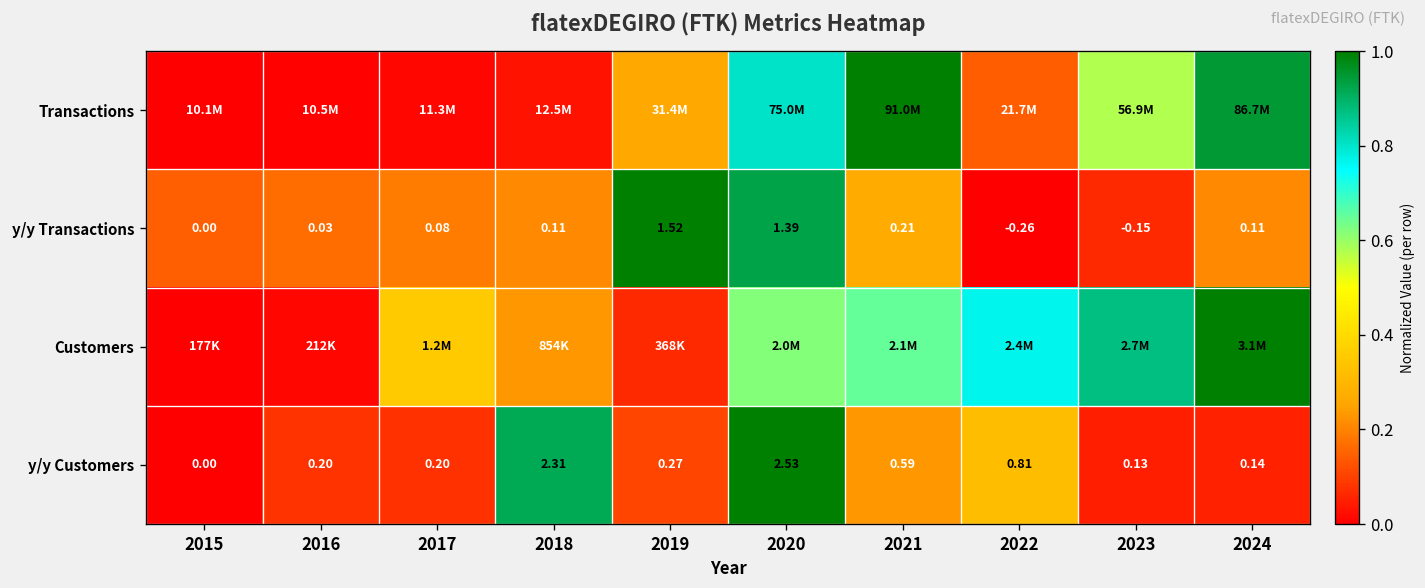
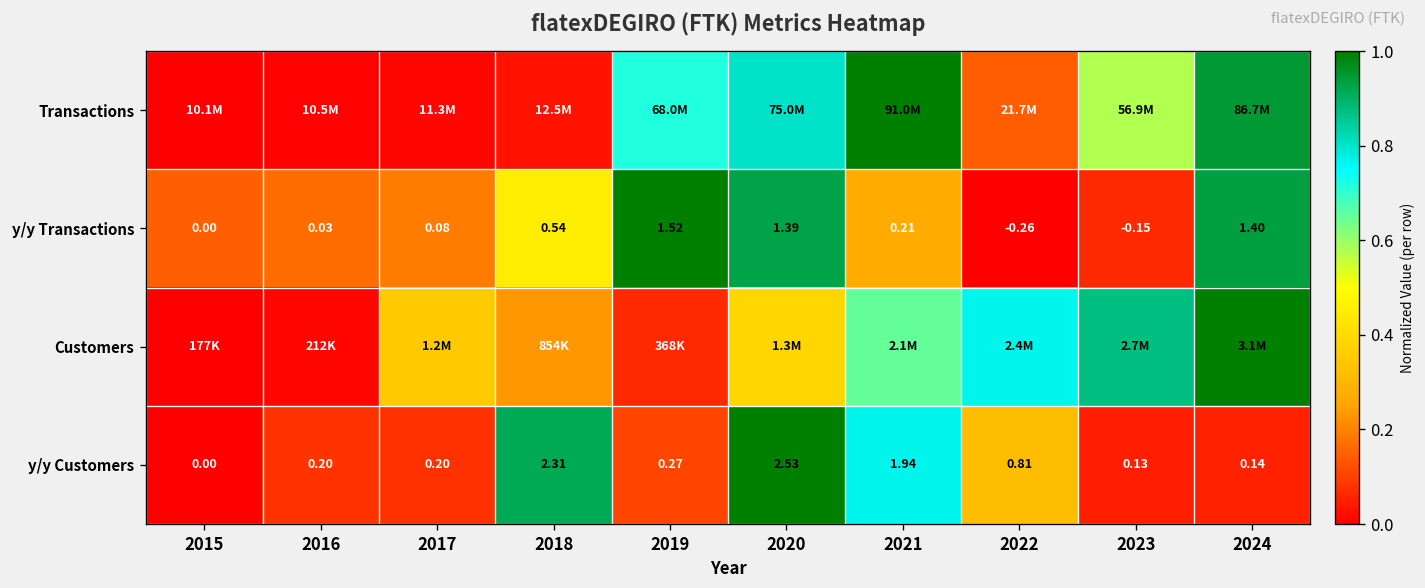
  {
    "Transactions": {
      "2015": "10.1M",
      "2016": "10.5M",
      "2017": "11.3M",
      "2018": "12.5M",
-     "2019": "31.4M",
+     "2019": "68.0M",
      "2020": "75.0M",
      "2021": "91.0M",
      "2022": "21.7M",
      "2023": "56.9M",
      "2024": "86.7M"
    },
    "y/y Transactions": {
      "2015": "0.00",
      "2016": "0.03",
      "2017": "0.08",
-     "2018": "0.11",
+     "2018": "0.54",
      "2019": "1.52",
      "2020": "1.39",
      "2021": "0.21",
      "2022": "-0.26",
      "2023": "-0.15",
-     "2024": "0.11"
+     "2024": "1.40"
    },
    "Customers": {
      "2015": "177K",
      "2016": "212K",
      "2017": "1.2M",
      "2018": "854K",
      "2019": "368K",
-     "2020": "2.0M",
+     "2020": "1.3M",
      "2021": "2.1M",
      "2022": "2.4M",
      "2023": "2.7M",
      "2024": "3.1M"
    },
    "y/y Customers": {
      "2015": "0.00",
      "2016": "0.20",
      "2017": "0.20",
      "2018": "2.31",
      "2019": "0.27",
      "2020": "2.53",
-     "2021": "0.59",
+     "2021": "1.94",
      "2022": "0.81",
      "2023": "0.13",
      "2024": "0.14"
    }
  }
